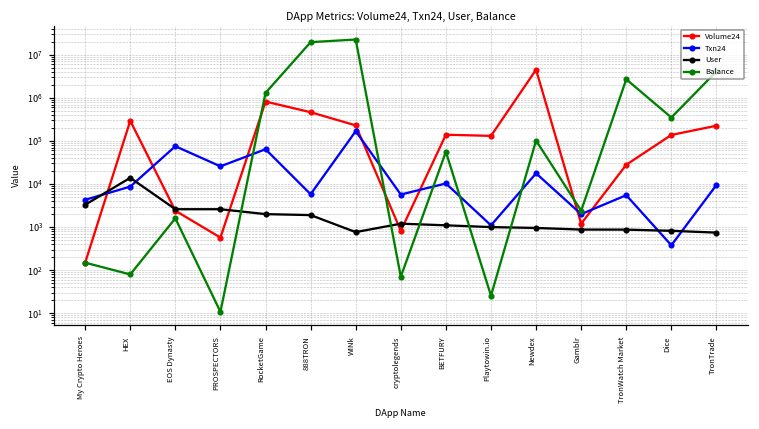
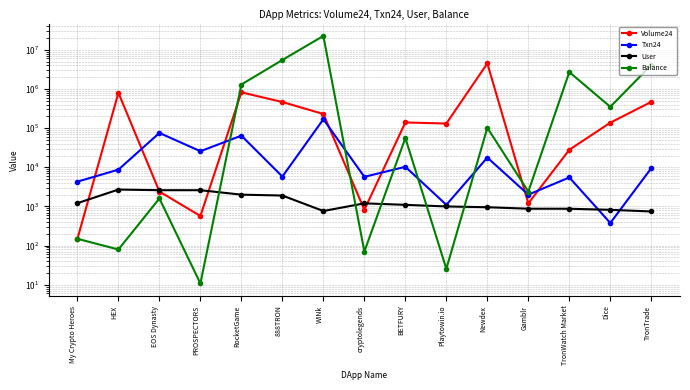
  {
    "Volume24": {
-     "HEX": 300000,
+     "HEX": 800000,
      "PROSPECTORS": 600,
      "RocketGame": 800000,
      "888TRON": 500000,
      "WINk": 200000,
      "cryptolegends": 800,
      "BETFURY": 140000,
      "Playtowin.io": 130000,
      "Newdex": 5000000,
      "Gamblr": 1200,
      "TronWatch Market": 30000,
      "Dice": 140000,
-     "TronTrade": 200000
+     "TronTrade": 500000
    },
    "Txn24": {
      "My Crypto Heroes": 4000,
      "HEX": 9000,
      "EOS Dynasty": 80000,
      "PROSPECTORS": 30000,
      "RocketGame": 60000,
      "888TRON": 6000,
      "WINk": 170000,
      "cryptolegends": 6000,
      "BETFURY": 10000,
      "Newdex": 20000,
      "Gamblr": 2000,
      "TronWatch Market": 6000,
      "Dice": 400,
      "TronTrade": 10000
    },
    "User": {
-     "My Crypto Heroes": 3000,
-     "HEX": 14000,
+     "My Crypto Heroes": 1200,
+     "HEX": 3000,
      "PROSPECTORS": 3000,
      "RocketGame": 2000,
      "888TRON": 2000,
      "WINk": 800,
      "cryptolegends": 1200,
      "BETFURY": 1100,
      "Newdex": 1000,
      "Gamblr": 900,
      "TronWatch Market": 900,
      "Dice": 800,
      "TronTrade": 700
    },
    "Balance": {
      "HEX": 80,
      "EOS Dynasty": 1600,
      "PROSPECTORS": 11,
      "RocketGame": 1300000,
-     "888TRON": 20000000,
+     "888TRON": 6000000,
      "WINk": 20000000,
      "cryptolegends": 70,
      "BETFURY": 60000,
      "Playtowin.io": 30,
      "Newdex": 100000,
      "Gamblr": 2000,
      "TronWatch Market": 3000000,
      "Dice": 300000
    }
  }
